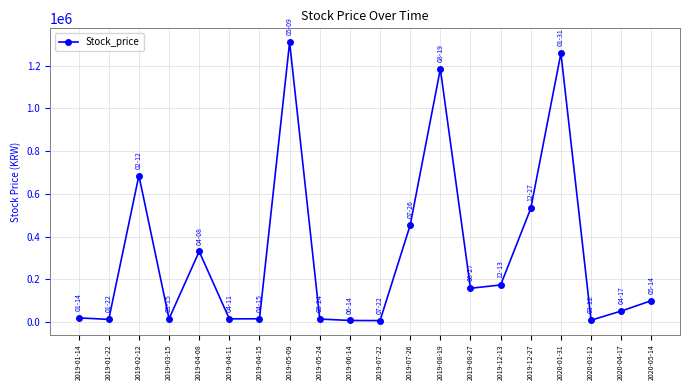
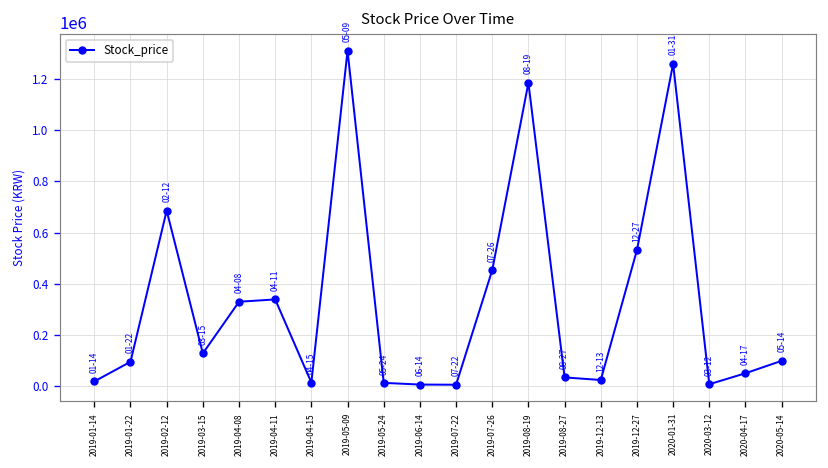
  {
-   "2019-01-22": 10000,
-   "2019-03-15": 20000,
-   "2019-04-11": 10000,
-   "2019-08-27": 160000,
-   "2019-12-13": 170000
+   "2019-01-22": 100000,
+   "2019-03-15": 130000,
+   "2019-04-11": 340000,
+   "2019-08-27": 40000,
+   "2019-12-13": 30000
  }
